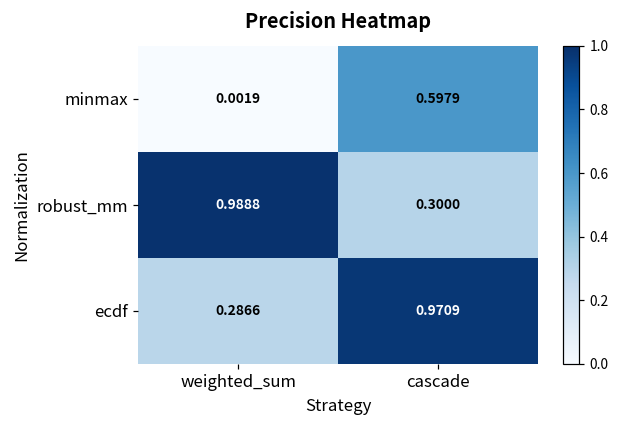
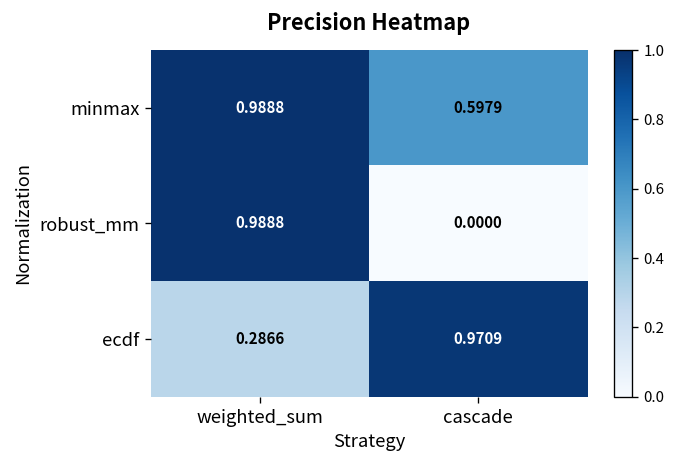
  {
    "minmax": {
-     "weighted_sum": 0.0019,
+     "weighted_sum": 0.9888,
      "cascade": 0.5979
    },
    "robust_mm": {
      "weighted_sum": 0.9888,
-     "cascade": 0.3000
+     "cascade": 0.0000
    },
    "ecdf": {
      "weighted_sum": 0.2866,
      "cascade": 0.9709
    }
  }
